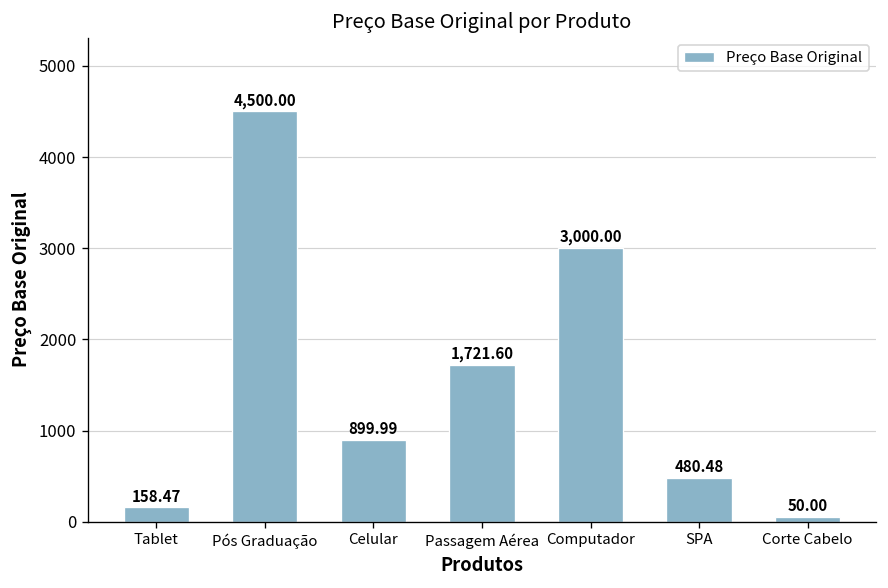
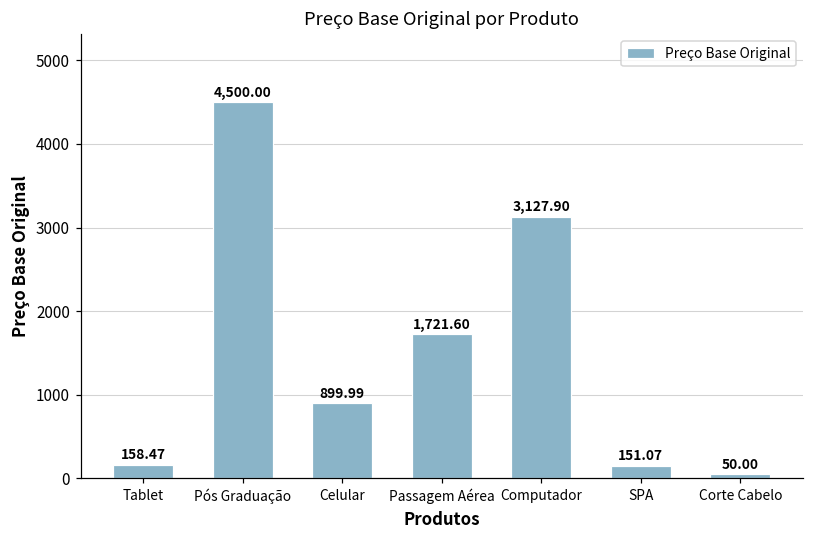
  {
    "Tablet": "158.47",
    "Pós Graduação": "4,500.00",
    "Celular": "899.99",
    "Passagem Aérea": "1,721.60",
-   "Computador": "3,000.00",
-   "SPA": "480.48",
+   "Computador": "3,127.90",
+   "SPA": "151.07",
    "Corte Cabelo": "50.00"
  }
